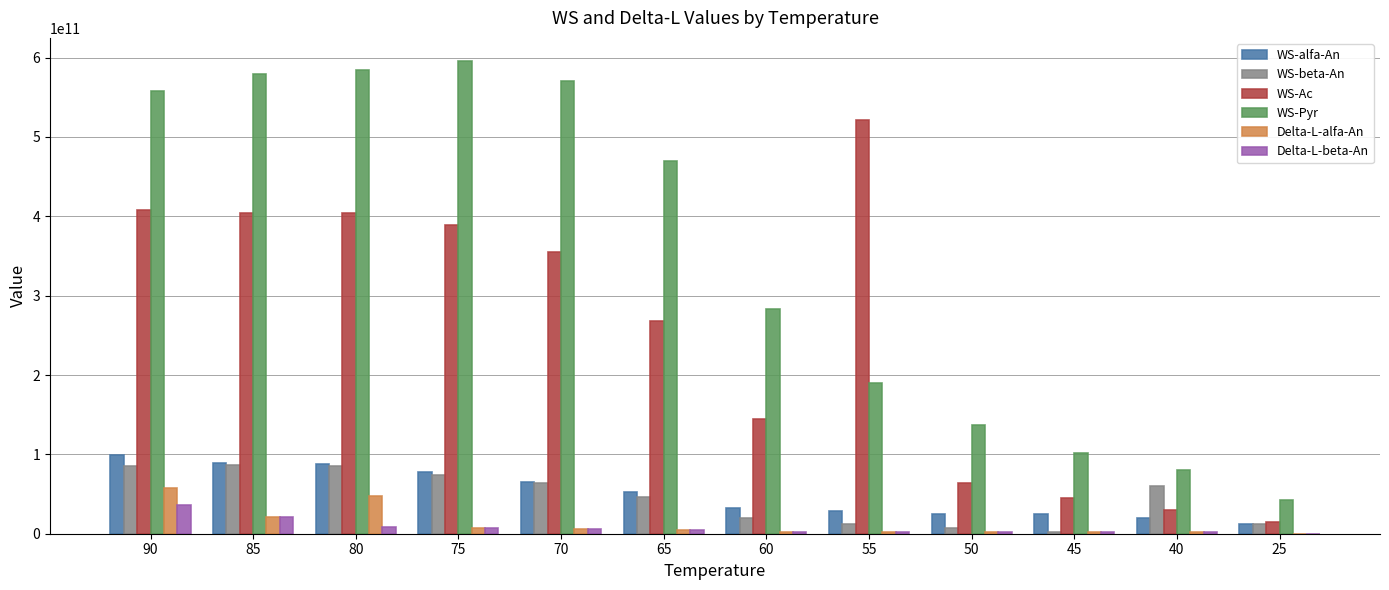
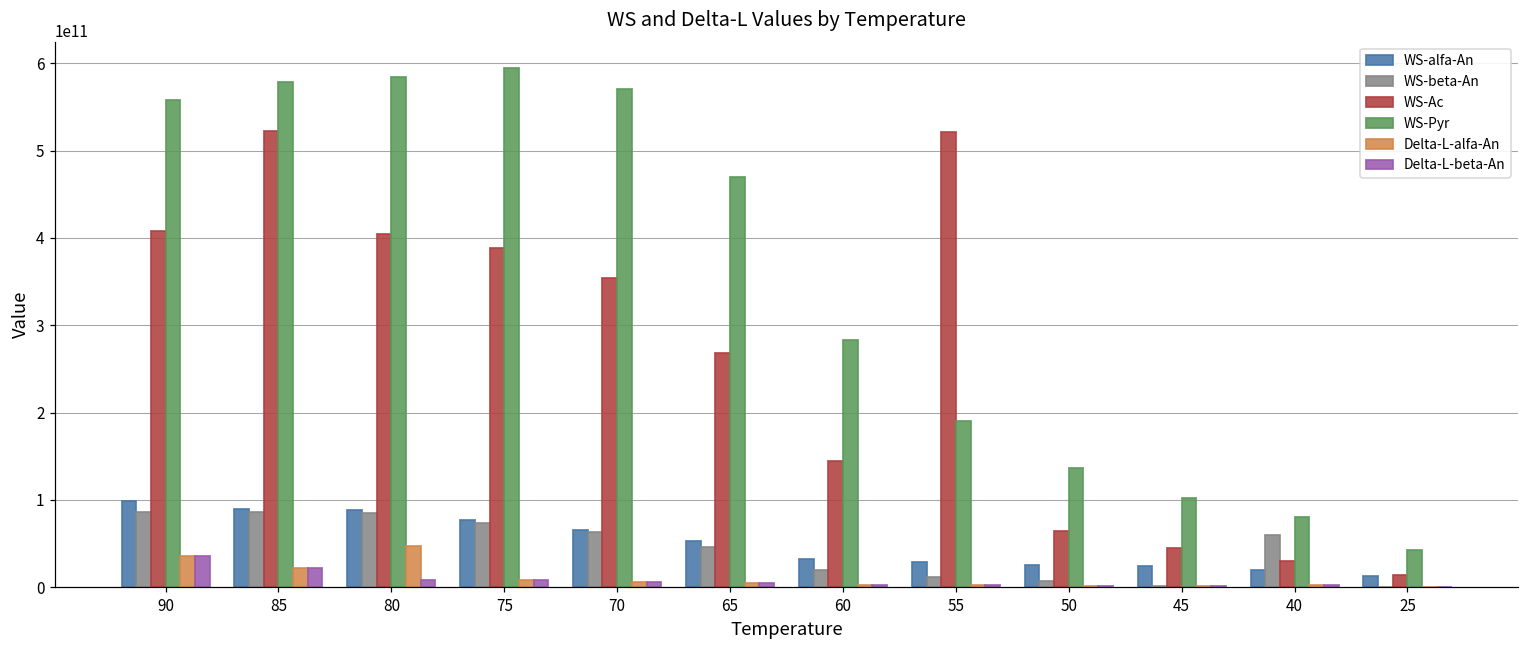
  {
    "WS-alfa-An": {
      "90": 100000000000,
      "85": 90000000000,
      "80": 90000000000,
      "75": 80000000000,
      "70": 70000000000,
      "65": 50000000000,
      "60": 30000000000,
      "55": 30000000000,
      "50": 30000000000,
      "45": 20000000000,
      "40": 20000000000,
      "25": 10000000000
    },
    "WS-beta-An": {
      "90": 90000000000,
      "85": 90000000000,
      "80": 90000000000,
      "75": 70000000000,
      "70": 60000000000,
      "65": 50000000000,
      "60": 20000000000,
      "55": 10000000000,
      "50": 10000000000,
      "40": 60000000000,
-     "25": 10000000000
+     "25": 0
    },
    "WS-Ac": {
      "90": 410000000000,
-     "85": 400000000000,
+     "85": 520000000000,
      "80": 400000000000,
      "75": 390000000000,
      "70": 350000000000,
      "65": 270000000000,
      "60": 140000000000,
      "55": 520000000000,
      "50": 60000000000,
      "45": 40000000000,
      "40": 30000000000,
      "25": 10000000000
    },
    "WS-Pyr": {
      "90": 560000000000,
      "85": 580000000000,
      "80": 580000000000,
      "75": 600000000000,
      "70": 570000000000,
      "65": 470000000000,
      "60": 280000000000,
      "55": 190000000000,
      "50": 140000000000,
      "45": 100000000000,
      "40": 80000000000,
      "25": 40000000000
    },
    "Delta-L-alfa-An": {
-     "90": 60000000000,
+     "90": 40000000000,
      "85": 20000000000,
      "80": 50000000000,
      "75": 10000000000,
      "70": 10000000000,
      "65": 0
    },
    "Delta-L-beta-An": {
      "90": 40000000000,
      "85": 20000000000,
      "80": 10000000000,
      "75": 10000000000,
      "70": 10000000000,
      "65": 0
    }
  }
